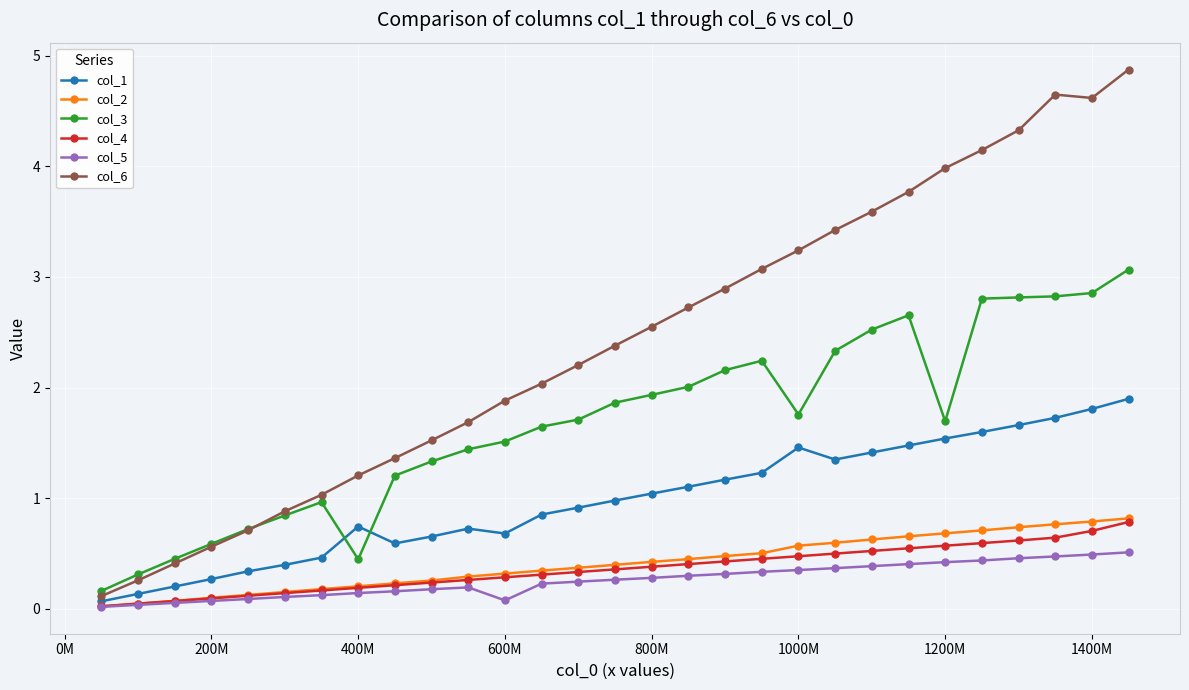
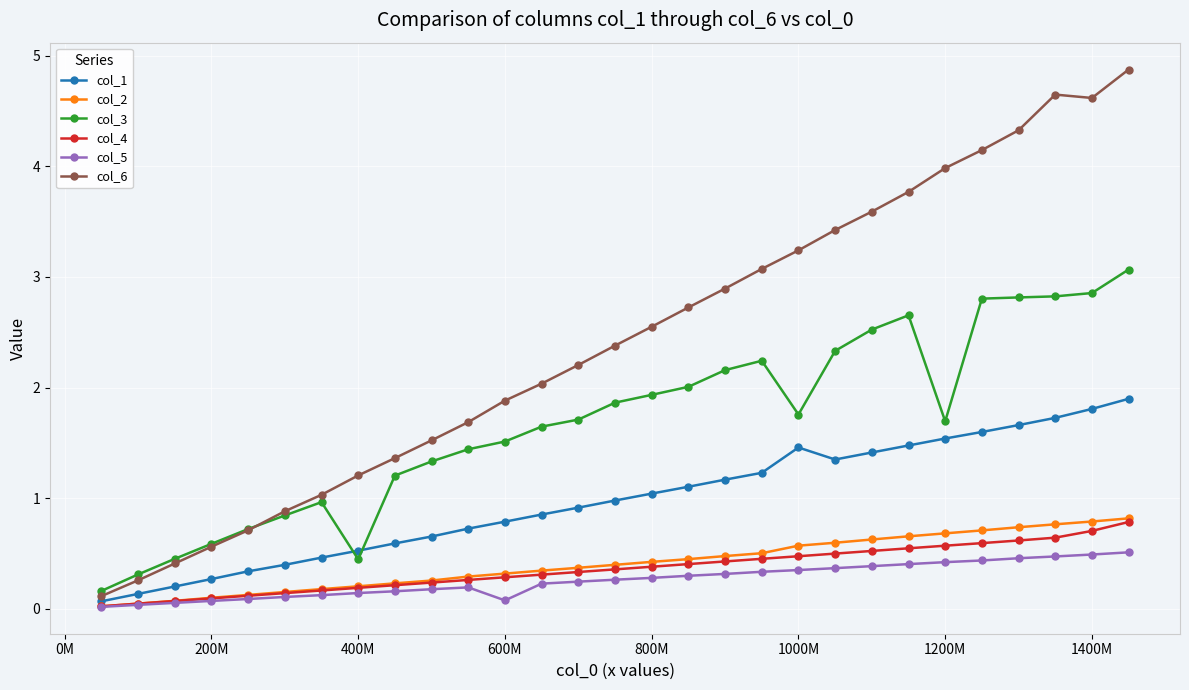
  {
    "col_1": {
      "200M": 0.27,
-     "400M": 0.74,
-     "600M": 0.68,
+     "400M": 0.53,
+     "600M": 0.79,
      "800M": 1.04,
      "1000M": 1.46,
      "1200M": 1.54,
      "1400M": 1.81
    },
    "col_2": {
      "600M": 0.32,
      "800M": 0.42,
      "1000M": 0.57,
      "1200M": 0.68,
      "1400M": 0.79
    },
    "col_3": {
      "200M": 0.59,
      "400M": 0.45,
      "600M": 1.51,
      "800M": 1.93,
      "1000M": 1.76,
      "1200M": 1.70,
      "1400M": 2.85
    },
    "col_4": {
      "600M": 0.29,
      "800M": 0.38,
      "1000M": 0.48,
      "1200M": 0.57,
      "1400M": 0.70
    },
    "col_5": {
      "400M": 0.14,
      "600M": 0.08,
      "800M": 0.28,
      "1000M": 0.35,
      "1200M": 0.42,
      "1400M": 0.49
    },
    "col_6": {
      "200M": 0.56,
      "400M": 1.21,
      "600M": 1.88,
      "800M": 2.55,
      "1000M": 3.24,
      "1200M": 3.98,
      "1400M": 4.62
    }
  }
